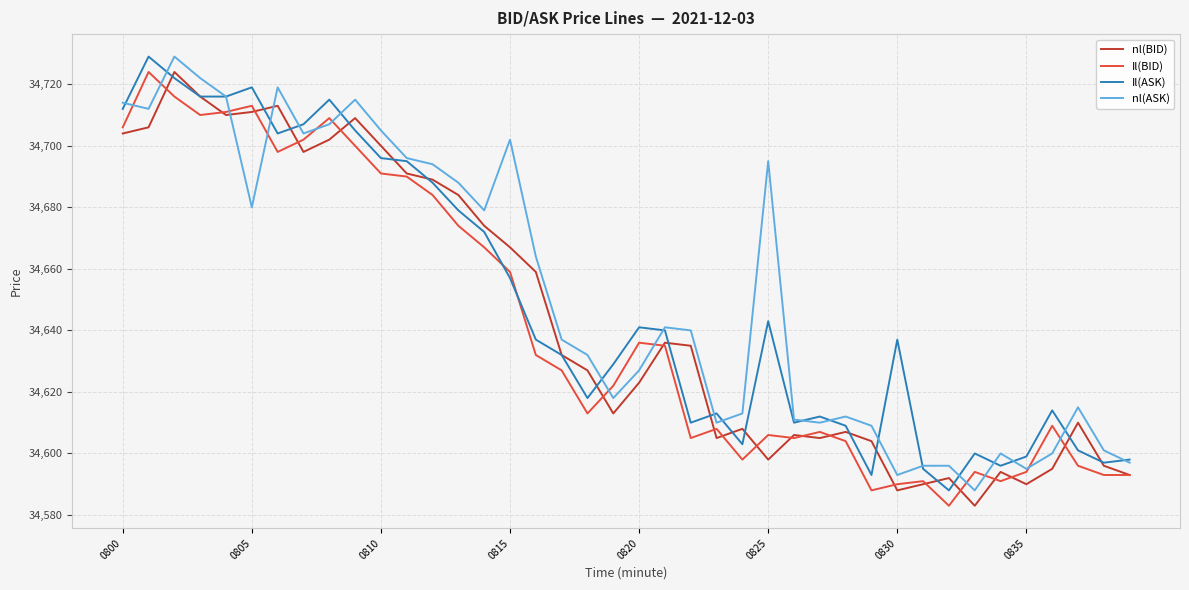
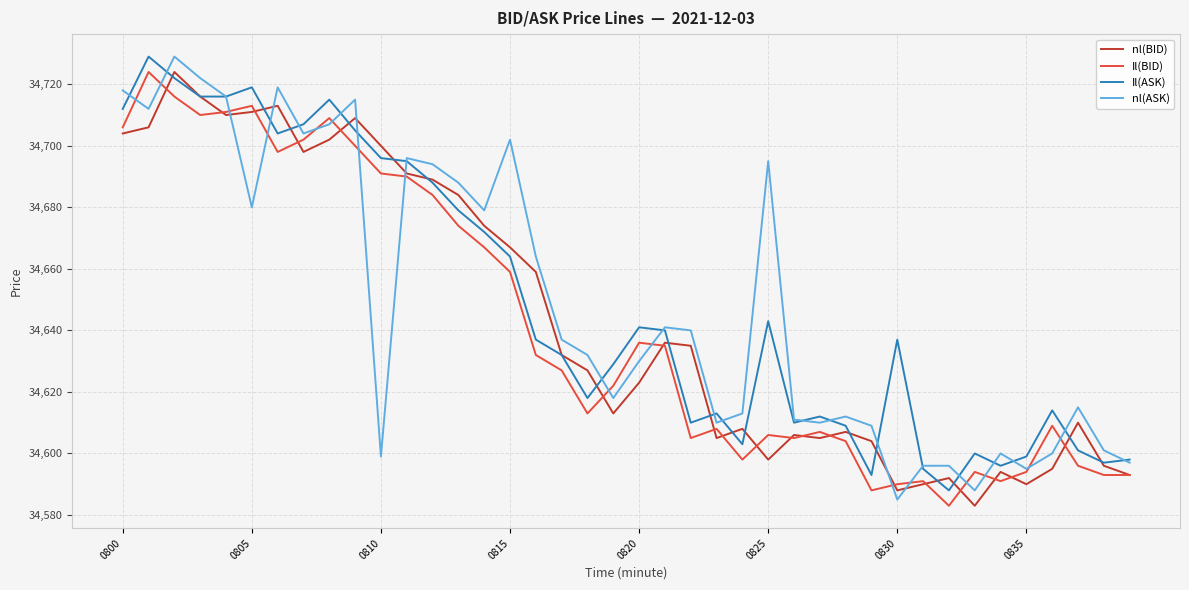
  {
    "Il(ASK)": {
      "0800": "34,712",
      "0805": "34,719",
      "0810": "34,696",
-     "0815": "34,657",
+     "0815": "34,664",
      "0820": "34,641",
      "0825": "34,643",
      "0830": "34,637",
      "0835": "34,599"
    },
    "nl(ASK)": {
-     "0800": "34,714",
+     "0800": "34,718",
      "0805": "34,680",
-     "0810": "34,705",
+     "0810": "34,599",
      "0815": "34,702",
-     "0820": "34,627",
+     "0820": "34,630",
      "0825": "34,695",
-     "0830": "34,593",
+     "0830": "34,585",
      "0835": "34,595"
    }
  }
